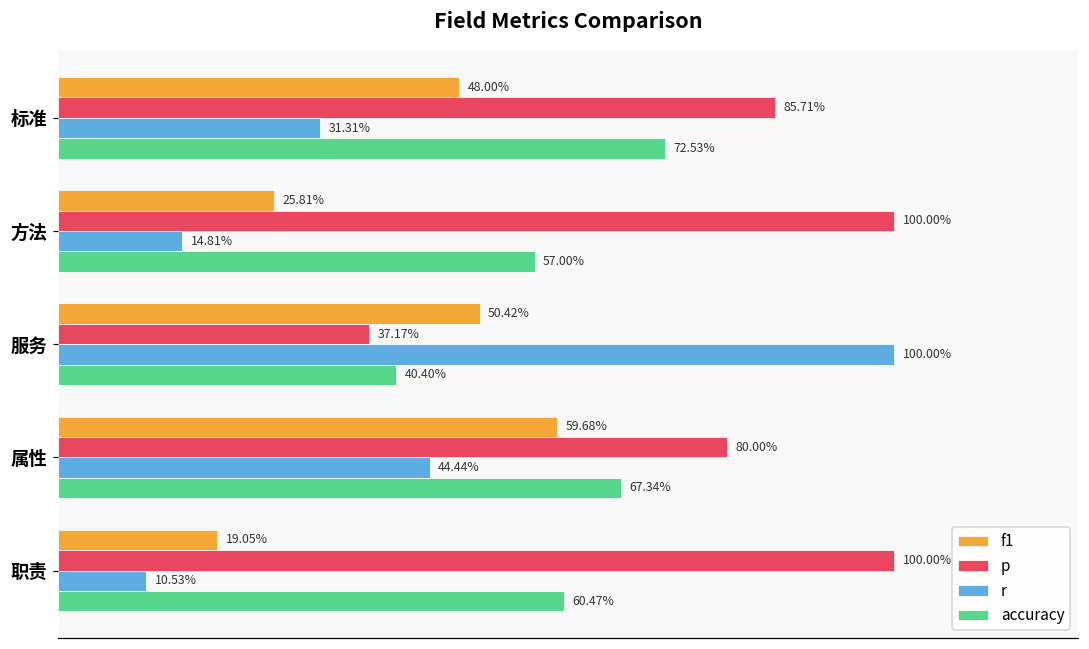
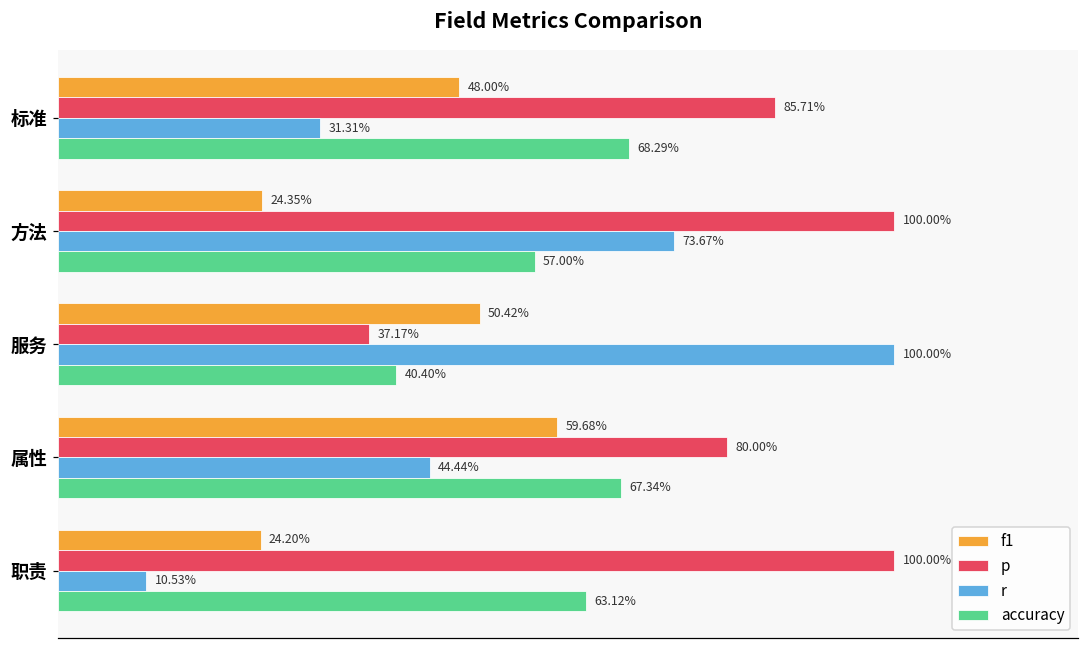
  {
    "f1": {
      "标准": "48.00%",
-     "方法": "25.81%",
+     "方法": "24.35%",
      "服务": "50.42%",
      "属性": "59.68%",
-     "职责": "19.05%"
+     "职责": "24.20%"
    },
    "p": {
      "标准": "85.71%",
      "方法": "100.00%",
      "服务": "37.17%",
      "属性": "80.00%",
      "职责": "100.00%"
    },
    "r": {
      "标准": "31.31%",
-     "方法": "14.81%",
+     "方法": "73.67%",
      "服务": "100.00%",
      "属性": "44.44%",
      "职责": "10.53%"
    },
    "accuracy": {
-     "标准": "72.53%",
+     "标准": "68.29%",
      "方法": "57.00%",
      "服务": "40.40%",
      "属性": "67.34%",
-     "职责": "60.47%"
+     "职责": "63.12%"
    }
  }
